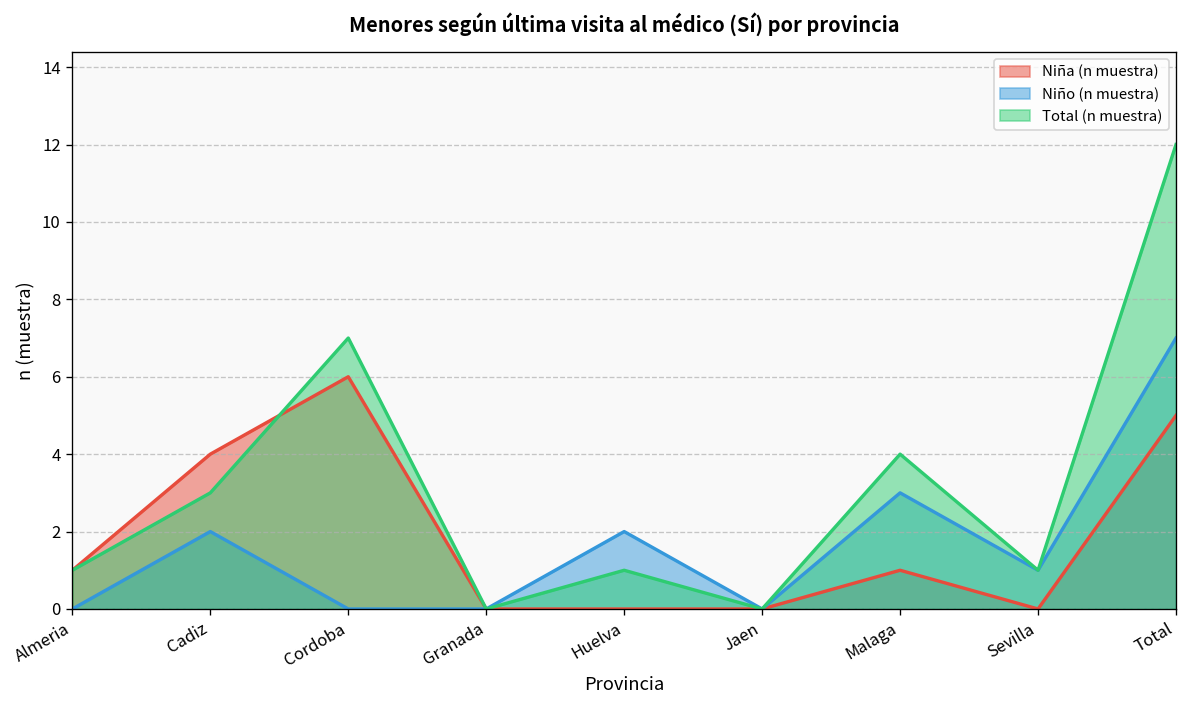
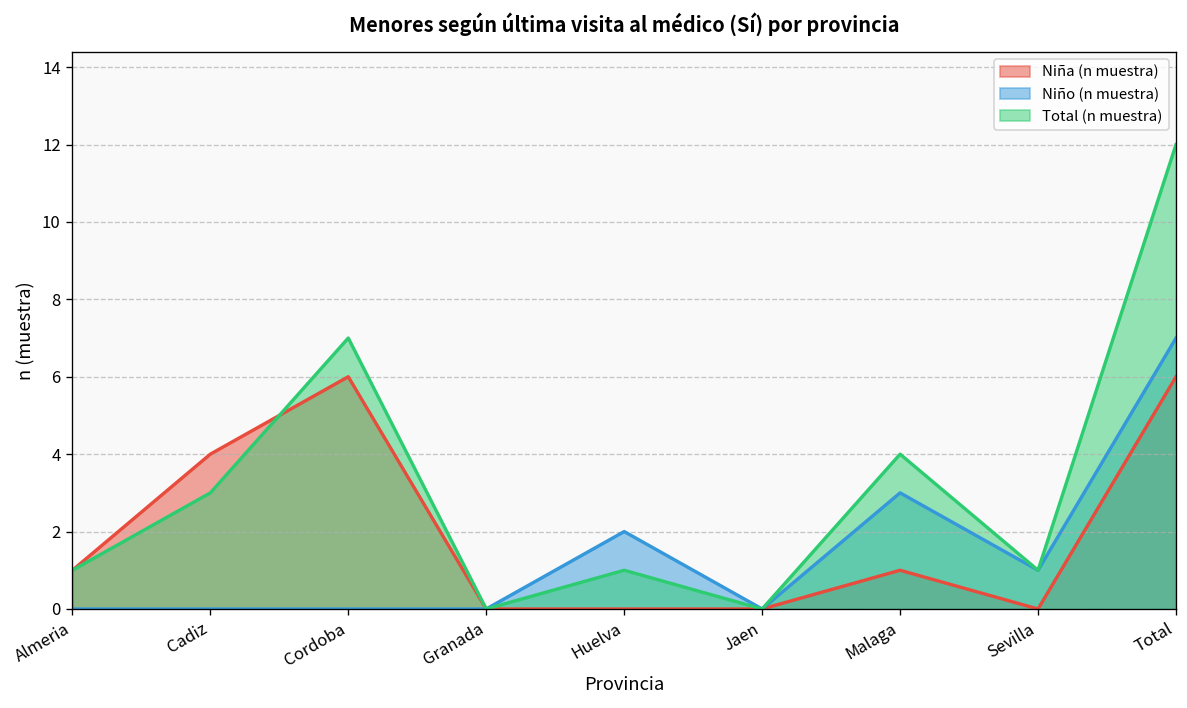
  {
    "Niña (n muestra)": {
      "Cadiz": 4,
      "Cordoba": 6,
      "Huelva": 0,
      "Malaga": 1,
      "Sevilla": 0,
-     "Total": 5
+     "Total": 6
    },
    "Niño (n muestra)": {
      "Almeria": 0,
-     "Cadiz": 2,
+     "Cadiz": 0,
      "Cordoba": 0,
      "Huelva": 2,
      "Malaga": 3,
      "Total": 7
    },
    "Total (n muestra)": {
      "Cadiz": 3,
      "Cordoba": 7,
      "Huelva": 1,
      "Malaga": 4,
      "Total": 12
    }
  }
